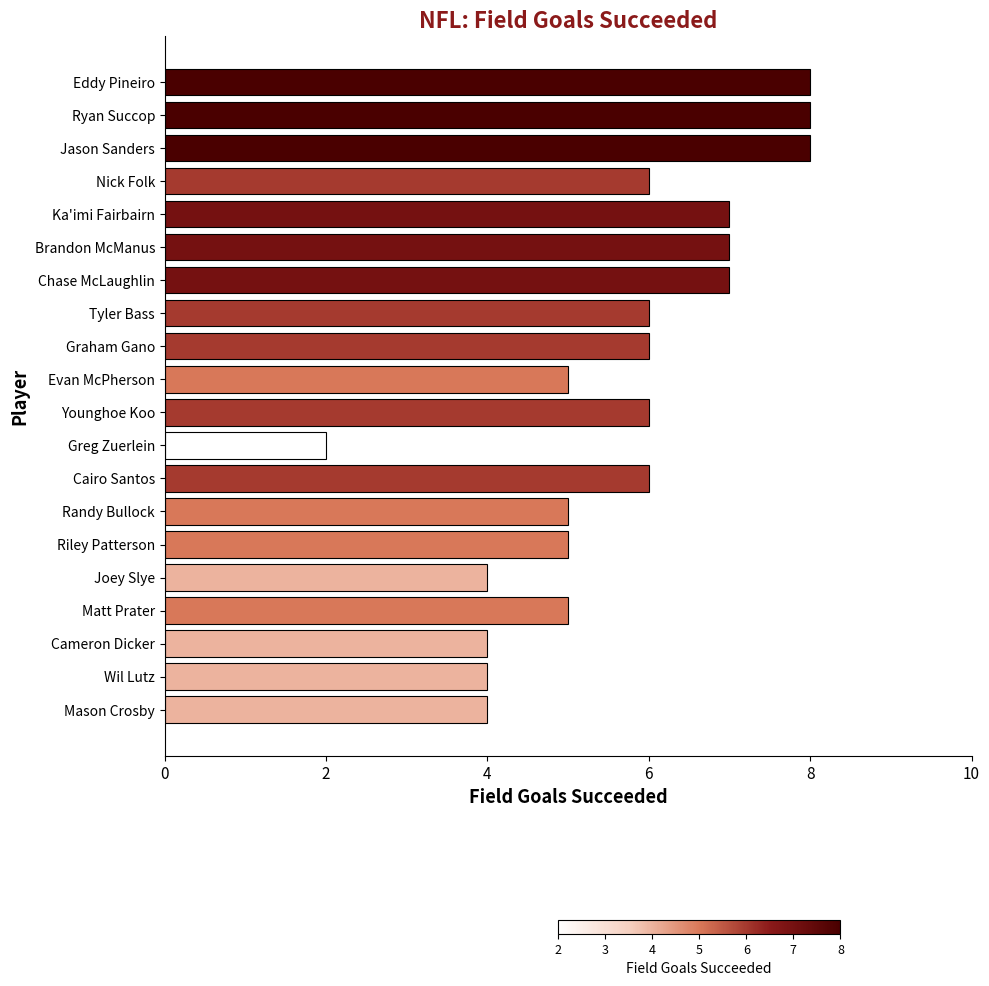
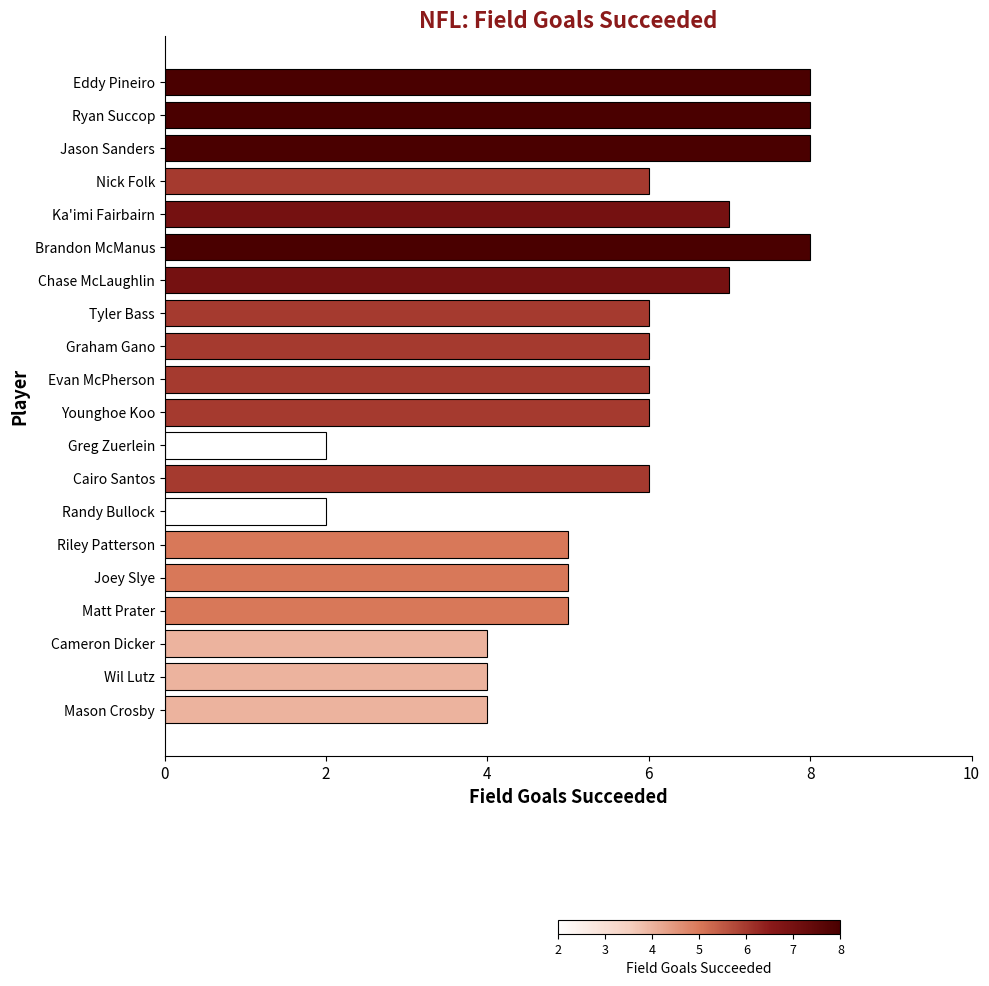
  {
    "Eddy Pineiro": 8,
    "Ryan Succop": 8,
    "Jason Sanders": 8,
    "Nick Folk": 6,
    "Ka'imi Fairbairn": 7,
-   "Brandon McManus": 7,
+   "Brandon McManus": 8,
    "Chase McLaughlin": 7,
    "Tyler Bass": 6,
    "Graham Gano": 6,
-   "Evan McPherson": 5,
+   "Evan McPherson": 6,
    "Younghoe Koo": 6,
    "Greg Zuerlein": 2,
    "Cairo Santos": 6,
-   "Randy Bullock": 5,
+   "Randy Bullock": 2,
    "Riley Patterson": 5,
-   "Joey Slye": 4,
+   "Joey Slye": 5,
    "Matt Prater": 5,
    "Cameron Dicker": 4,
    "Wil Lutz": 4,
    "Mason Crosby": 4
  }
